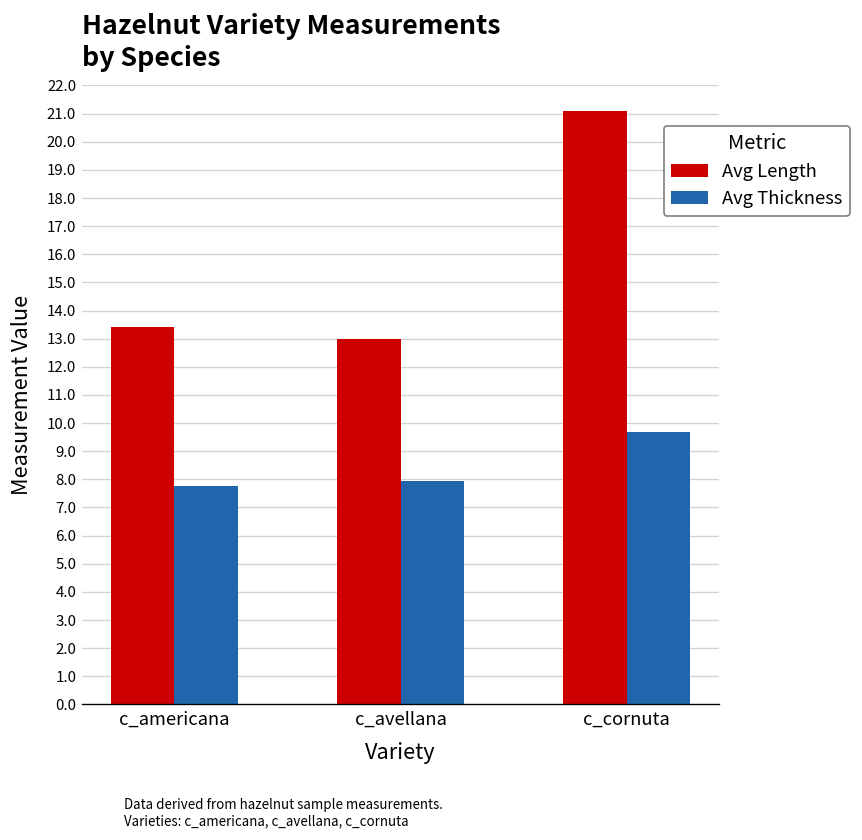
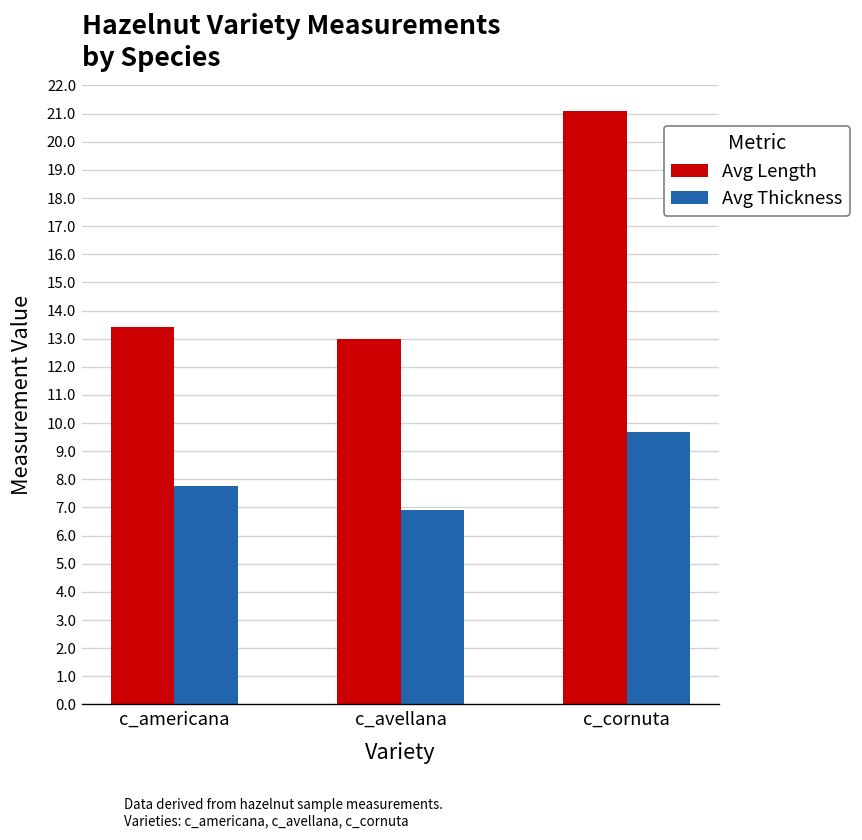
  {
    "Avg Length": {
      "c_americana": 13.4,
      "c_avellana": 13.0,
      "c_cornuta": 21.1
    },
    "Avg Thickness": {
      "c_americana": 7.8,
-     "c_avellana": 7.9,
+     "c_avellana": 6.9,
      "c_cornuta": 9.7
    }
  }
